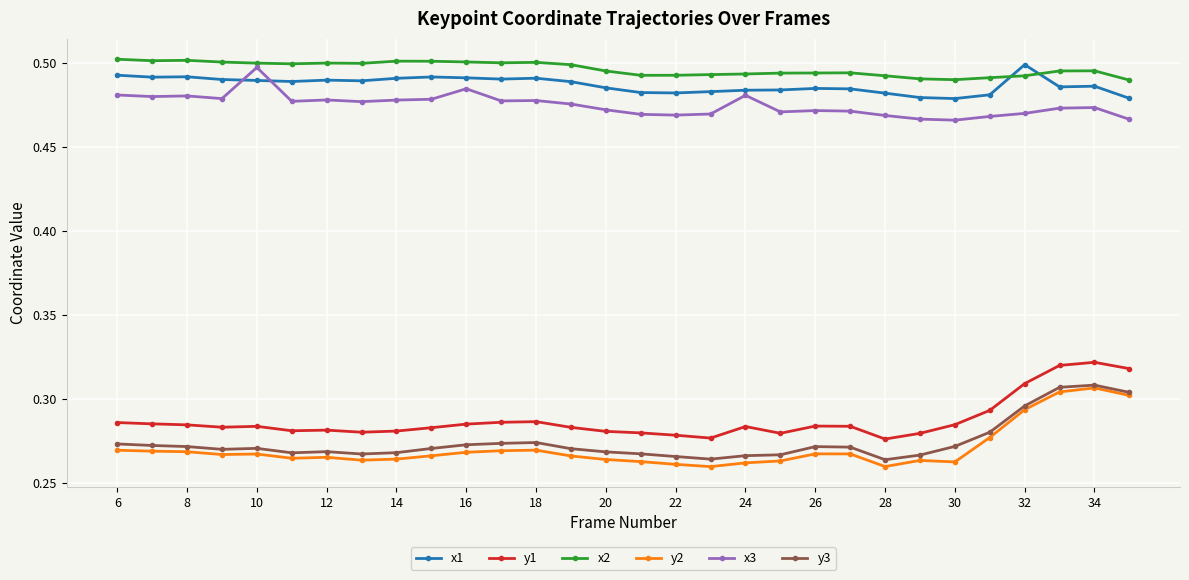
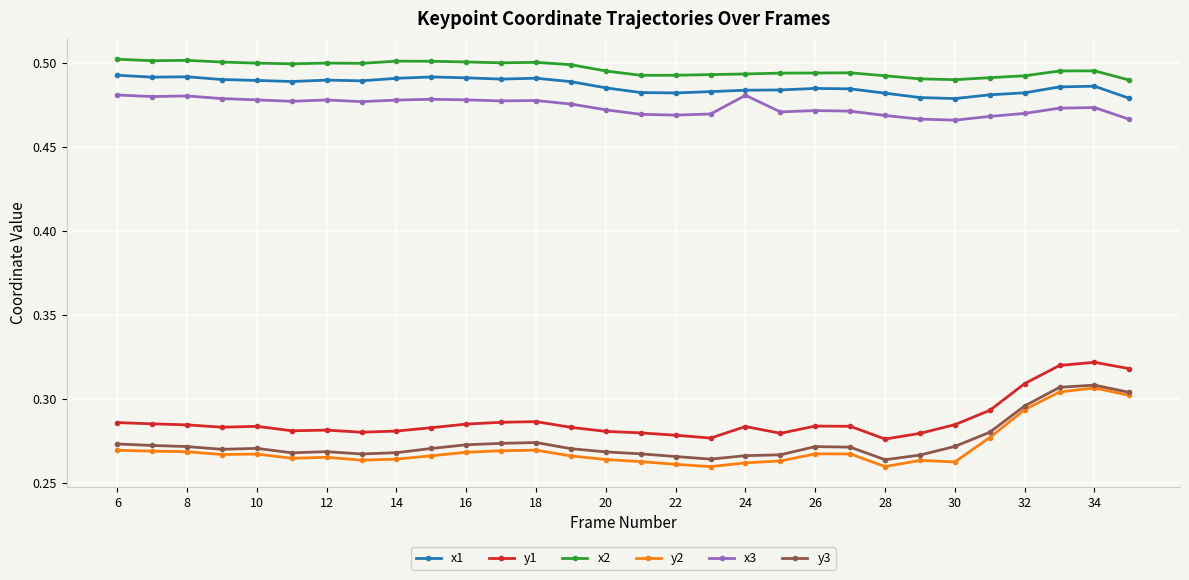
  {
    "x1": {
      "6": 0.493,
      "8": 0.492,
      "10": 0.489,
      "12": 0.490,
      "14": 0.491,
      "16": 0.491,
      "18": 0.491,
      "20": 0.485,
      "22": 0.482,
      "24": 0.484,
      "26": 0.485,
      "28": 0.482,
      "30": 0.479,
-     "32": 0.499,
+     "32": 0.482,
      "34": 0.486
    },
    "y1": {
      "6": 0.286,
      "8": 0.284,
      "10": 0.284,
      "12": 0.281,
      "14": 0.281,
      "16": 0.285,
      "18": 0.286,
      "20": 0.281,
      "22": 0.278,
      "24": 0.283,
      "26": 0.284,
      "28": 0.276,
      "30": 0.285,
      "32": 0.309,
      "34": 0.322
    },
    "x2": {
      "6": 0.502,
      "8": 0.501,
      "10": 0.500,
      "12": 0.500,
      "14": 0.501,
      "16": 0.500,
      "18": 0.500,
      "20": 0.495,
      "22": 0.493,
      "24": 0.493,
      "26": 0.494,
      "28": 0.492,
      "30": 0.490,
      "32": 0.492,
      "34": 0.495
    },
    "y2": {
      "6": 0.269,
      "8": 0.268,
      "10": 0.267,
      "12": 0.265,
      "14": 0.264,
      "16": 0.268,
      "18": 0.269,
      "20": 0.264,
      "22": 0.261,
      "24": 0.262,
      "26": 0.267,
      "28": 0.260,
      "30": 0.262,
      "32": 0.293,
      "34": 0.306
    },
    "x3": {
      "6": 0.481,
      "8": 0.480,
-     "10": 0.497,
+     "10": 0.478,
      "12": 0.478,
      "14": 0.478,
-     "16": 0.485,
+     "16": 0.478,
      "18": 0.478,
      "20": 0.472,
      "22": 0.469,
      "24": 0.481,
      "26": 0.472,
      "28": 0.469,
      "30": 0.466,
      "32": 0.470,
      "34": 0.473
    },
    "y3": {
      "6": 0.273,
      "8": 0.271,
      "10": 0.270,
      "12": 0.268,
      "14": 0.268,
      "16": 0.273,
      "18": 0.274,
      "20": 0.268,
      "22": 0.266,
      "24": 0.266,
      "26": 0.271,
      "28": 0.264,
      "30": 0.272,
      "32": 0.296,
      "34": 0.308
    }
  }
